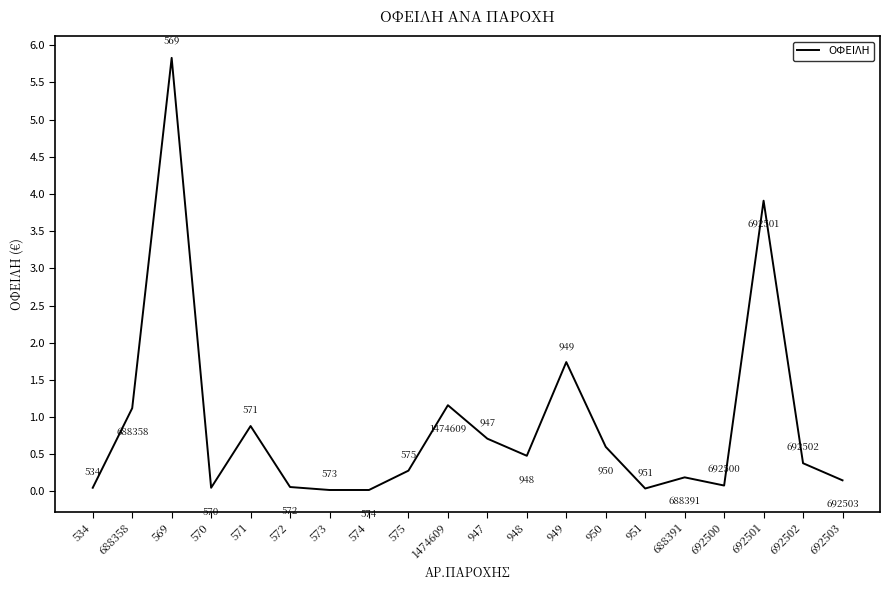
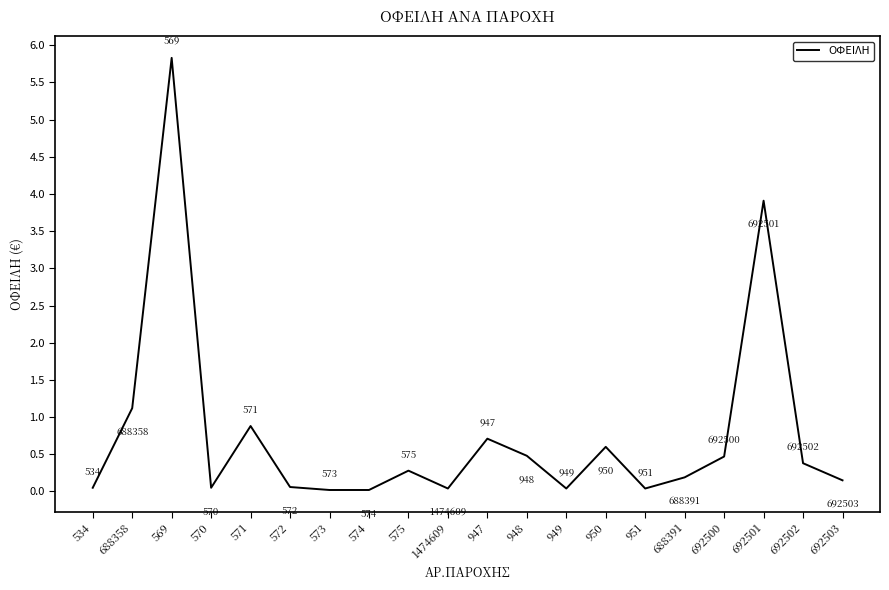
  {
-   "1474609": 1.2,
-   "949": 1.7,
-   "692500": 0.1
+   "1474609": 0.0,
+   "949": 0.0,
+   "692500": 0.5
  }
